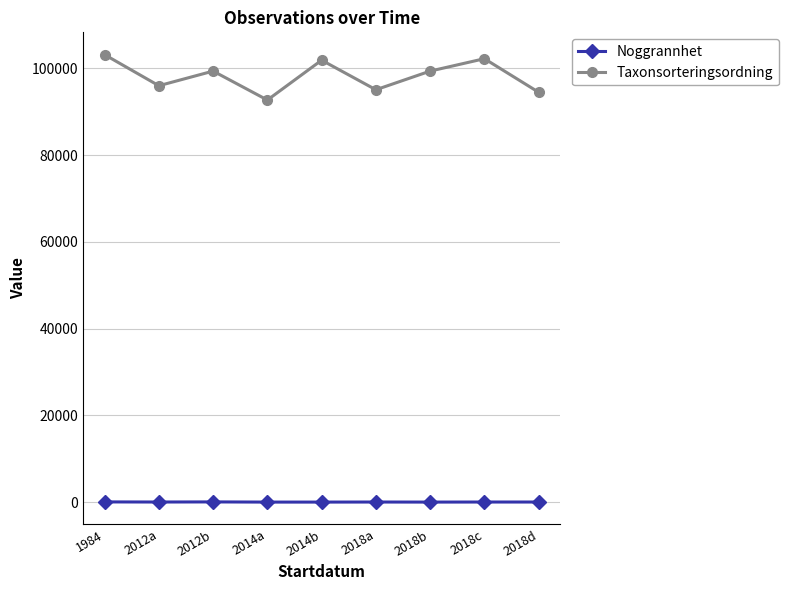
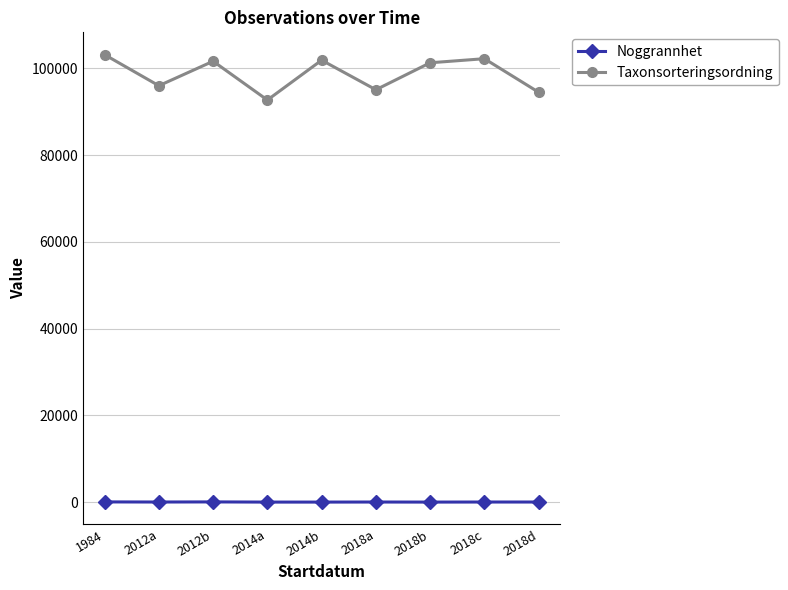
  {
    "Noggrannhet": {
      "1984": 0,
      "2012a": 0,
      "2012b": 0,
      "2014a": 0,
      "2014b": 0,
      "2018a": 0,
      "2018b": 0,
      "2018c": 0,
      "2018d": 0
    },
    "Taxonsorteringsordning": {
      "1984": 103000,
      "2012a": 96000,
-     "2012b": 99000,
+     "2012b": 102000,
      "2014a": 93000,
      "2014b": 102000,
      "2018a": 95000,
-     "2018b": 99000,
+     "2018b": 101000,
      "2018c": 102000,
      "2018d": 95000
    }
  }
